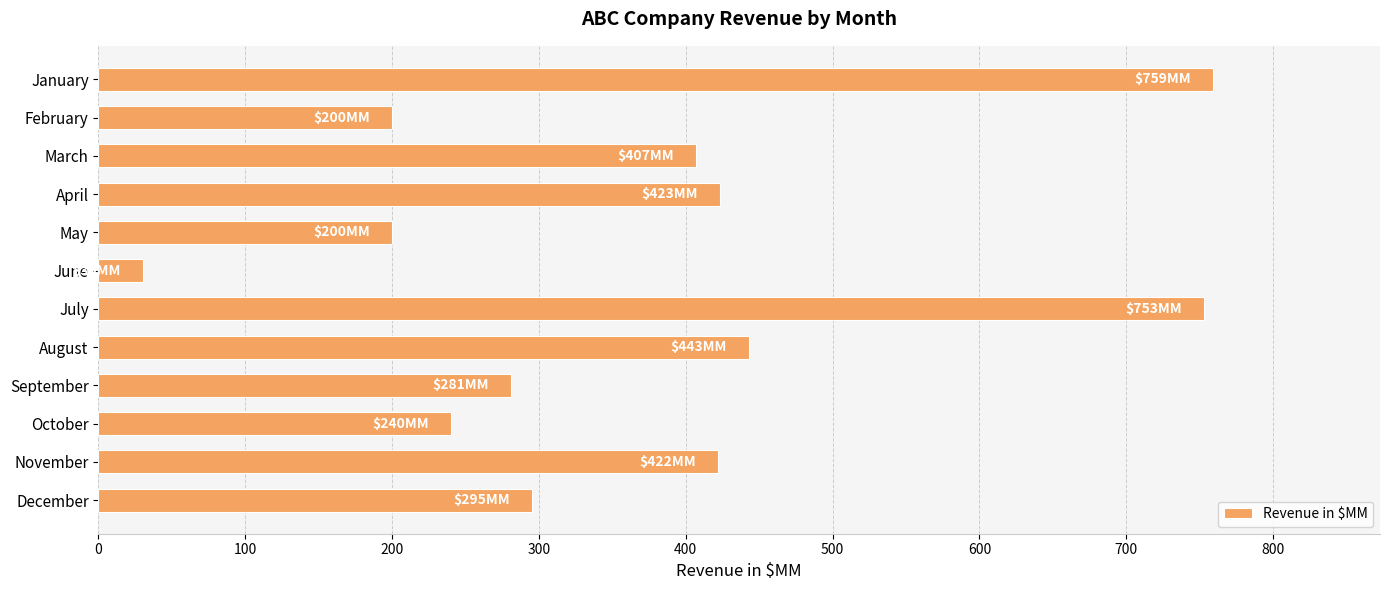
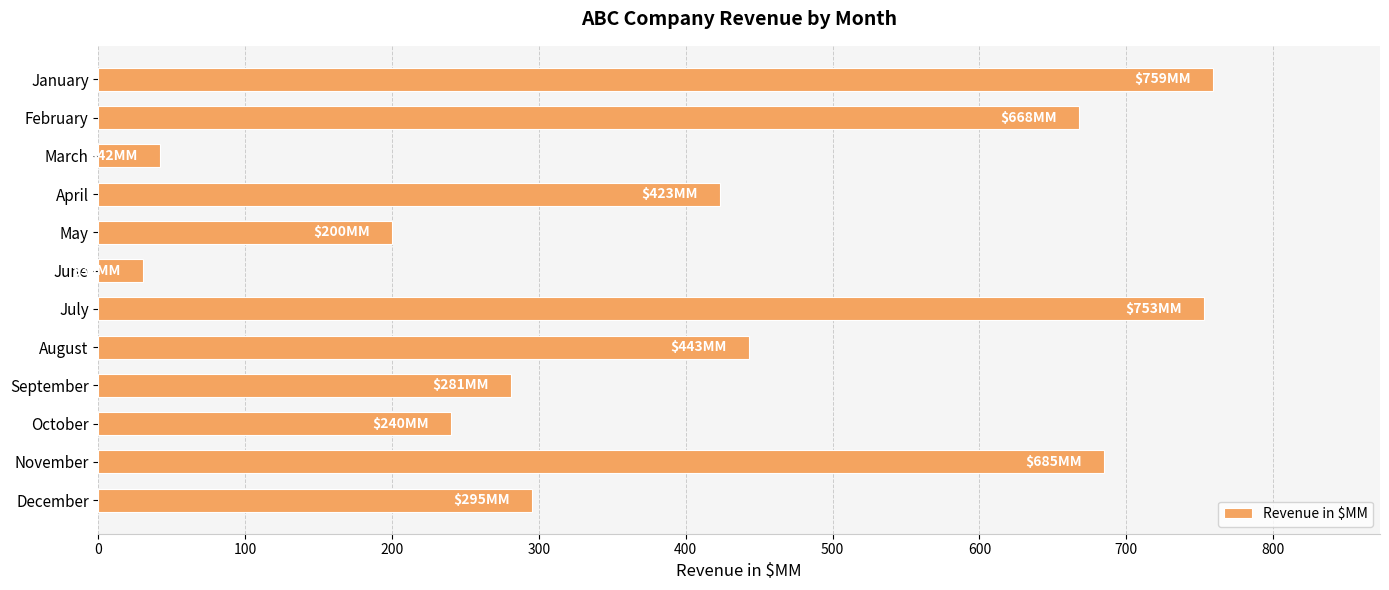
  {
    "January": "$759",
-   "February": "$200",
-   "March": "$407",
+   "February": "$668",
+   "March": "$42",
    "April": "$423",
    "May": "$200",
    "July": "$753",
    "August": "$443",
    "September": "$281",
    "October": "$240",
-   "November": "$422",
+   "November": "$685",
    "December": "$295"
  }
